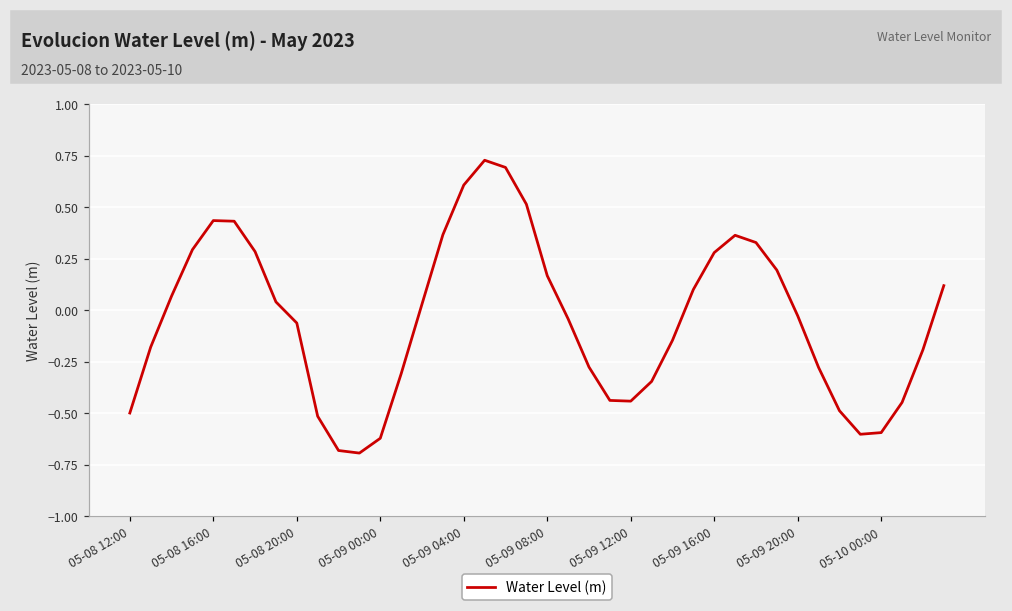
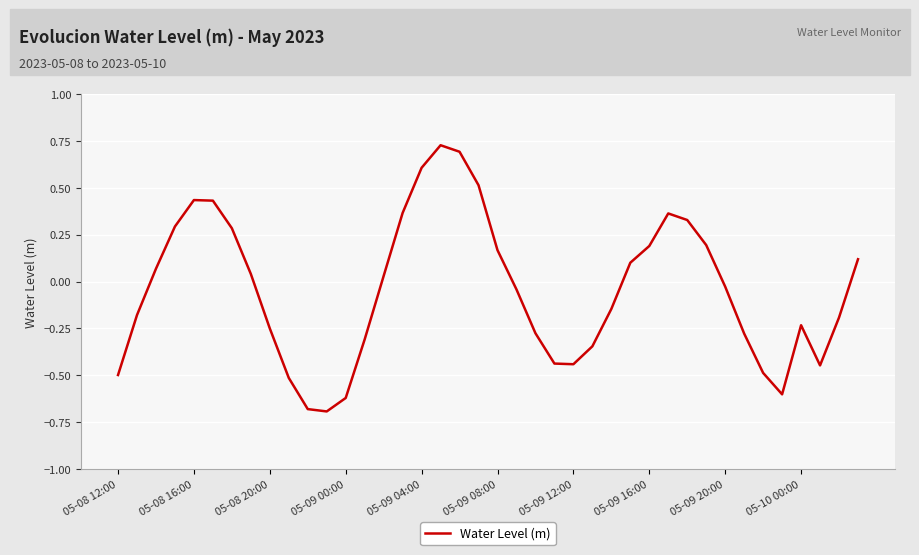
  {
    "05-08 12:00": -0.50,
    "05-08 16:00": 0.43,
-   "05-08 20:00": -0.06,
+   "05-08 20:00": -0.25,
    "05-09 00:00": -0.62,
    "05-09 04:00": 0.61,
    "05-09 08:00": 0.17,
    "05-09 12:00": -0.44,
-   "05-09 16:00": 0.28,
+   "05-09 16:00": 0.19,
    "05-09 20:00": -0.03,
-   "05-10 00:00": -0.59
+   "05-10 00:00": -0.23
  }
